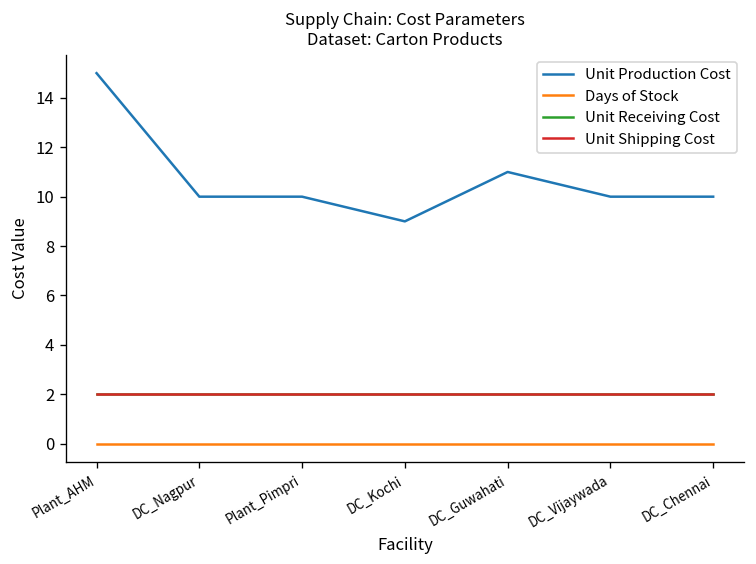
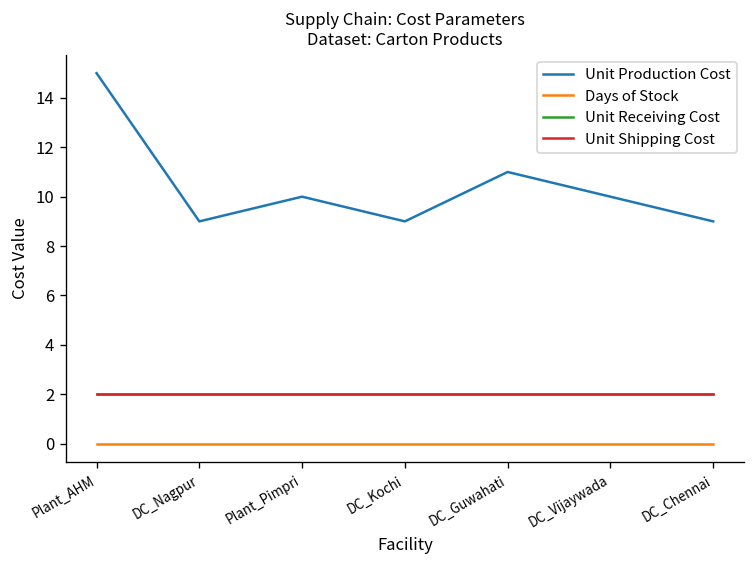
  {
    "Unit Production Cost": {
      "Plant_AHM": 15,
-     "DC_Nagpur": 10,
+     "DC_Nagpur": 9,
      "Plant_Pimpri": 10,
      "DC_Kochi": 9,
      "DC_Guwahati": 11,
      "DC_Vijaywada": 10,
-     "DC_Chennai": 10
+     "DC_Chennai": 9
    },
    "Days of Stock": {
      "Plant_AHM": 0,
      "DC_Nagpur": 0,
      "Plant_Pimpri": 0,
      "DC_Kochi": 0,
      "DC_Guwahati": 0,
      "DC_Vijaywada": 0,
      "DC_Chennai": 0
    },
    "Unit Shipping Cost": {
      "Plant_AHM": 2,
      "DC_Nagpur": 2,
      "Plant_Pimpri": 2,
      "DC_Kochi": 2,
      "DC_Guwahati": 2,
      "DC_Vijaywada": 2,
      "DC_Chennai": 2
    }
  }
